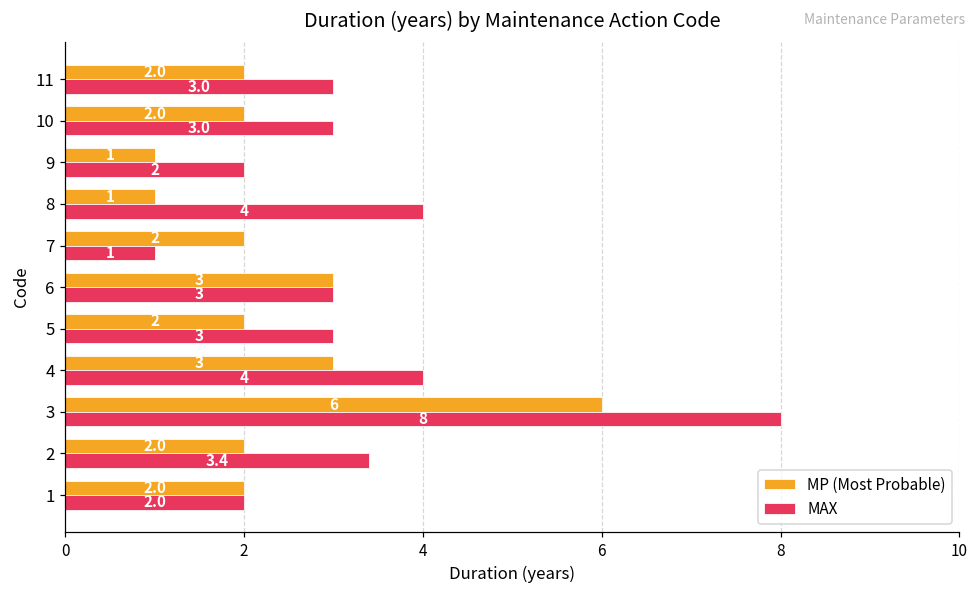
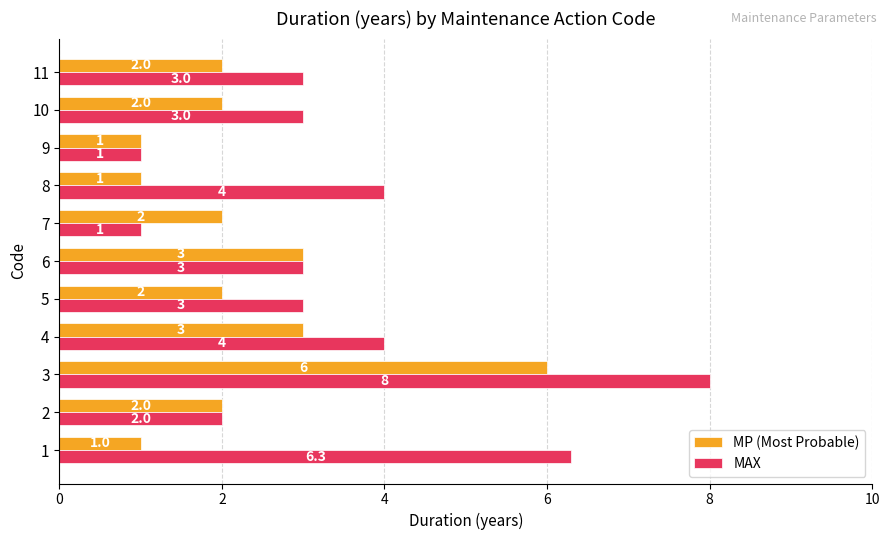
  {
    "MP (Most Probable)": {
      "11": 2.0,
      "10": 2.0,
      "9": 1,
      "8": 1,
      "7": 2,
      "6": 3,
      "5": 2,
      "4": 3,
      "3": 6,
      "2": 2.0,
-     "1": 2.0
+     "1": 1.0
    },
    "MAX": {
      "11": 3.0,
      "10": 3.0,
-     "9": 2,
+     "9": 1,
      "8": 4,
      "7": 1,
      "6": 3,
      "5": 3,
      "4": 4,
      "3": 8,
-     "2": 3.4,
-     "1": 2.0
+     "2": 2.0,
+     "1": 6.3
    }
  }
